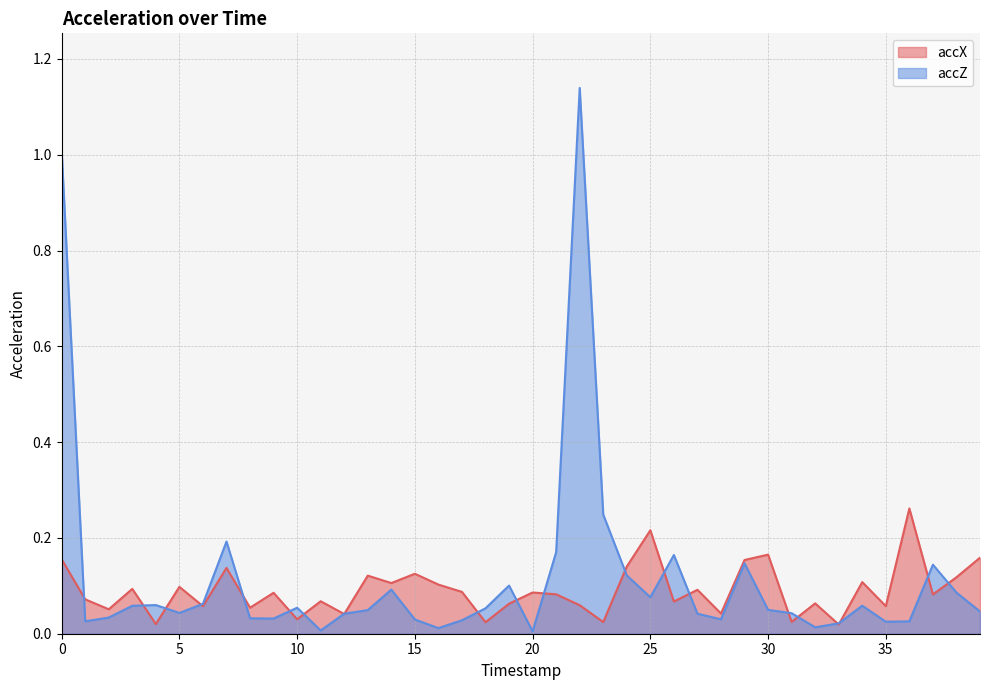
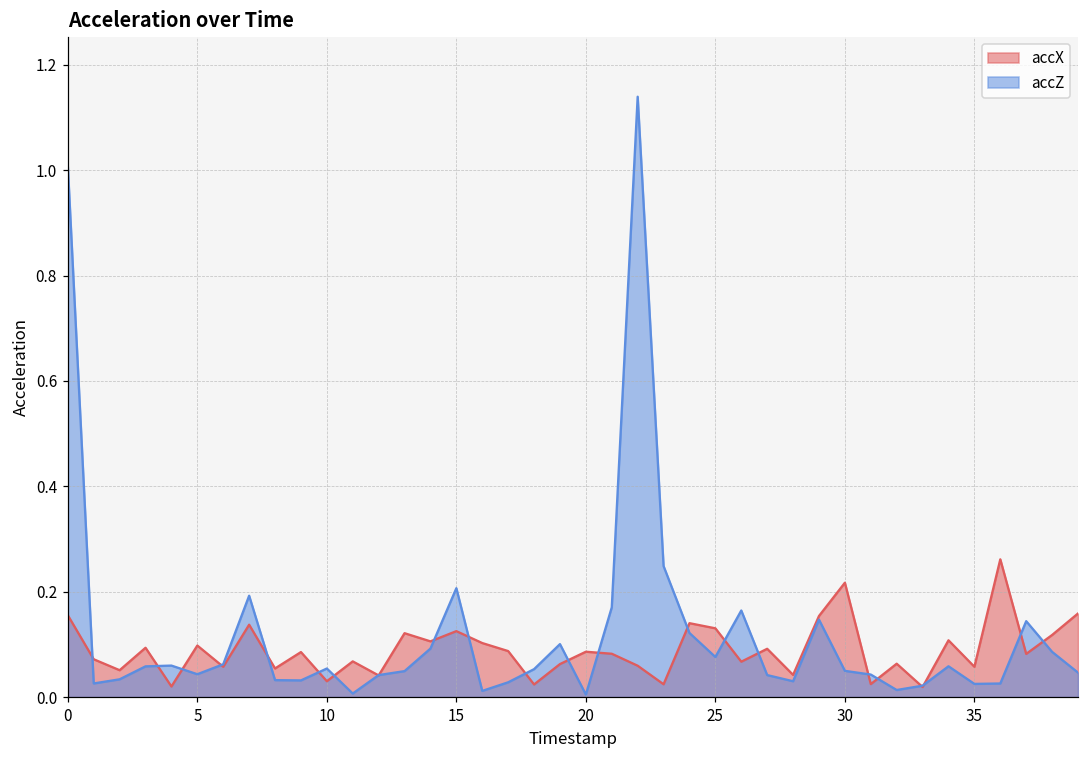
  {
    "accX": {
      "0": 0.16,
      "5": 0.10,
      "10": 0.03,
      "15": 0.13,
      "20": 0.09,
-     "25": 0.22,
-     "30": 0.17,
+     "25": 0.13,
+     "30": 0.22,
      "35": 0.06
    },
    "accZ": {
      "0": 1.01,
      "5": 0.04,
      "10": 0.05,
-     "15": 0.03,
+     "15": 0.21,
      "20": 0.00,
      "25": 0.08,
      "30": 0.05,
      "35": 0.03
    }
  }
